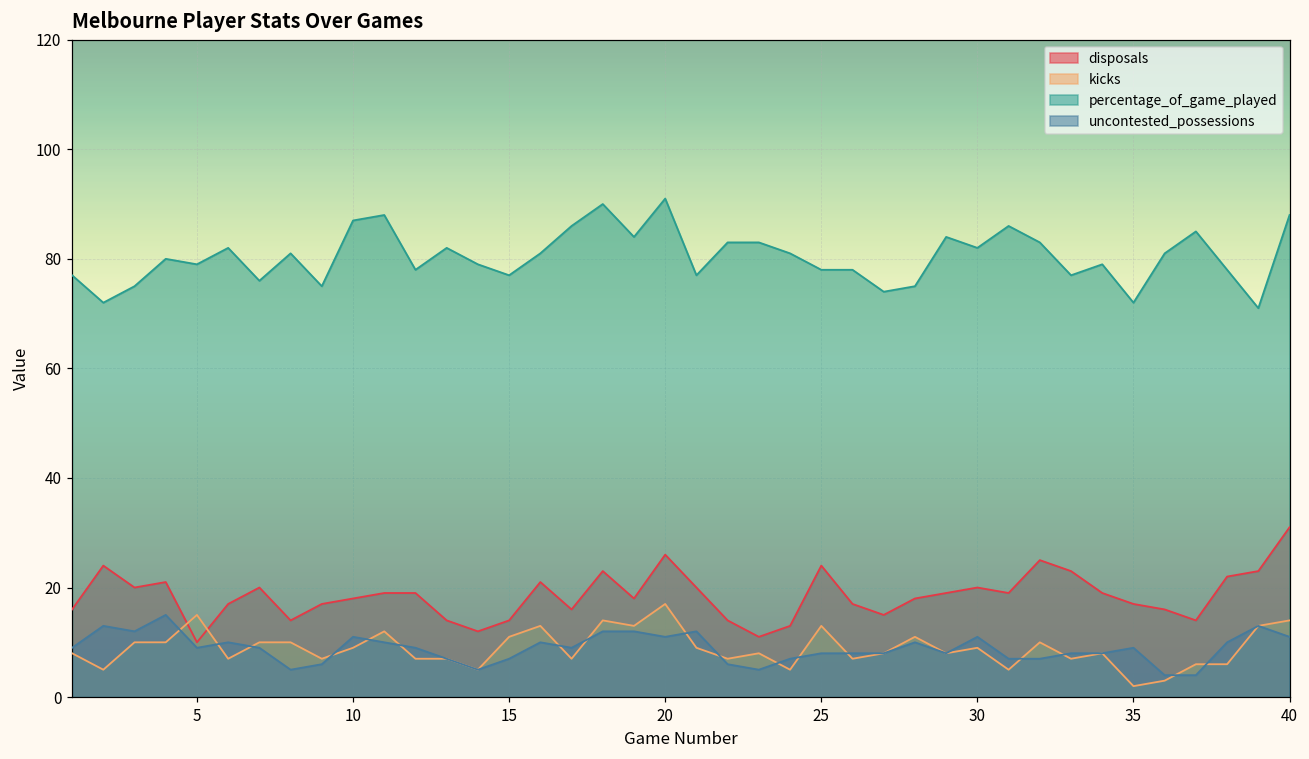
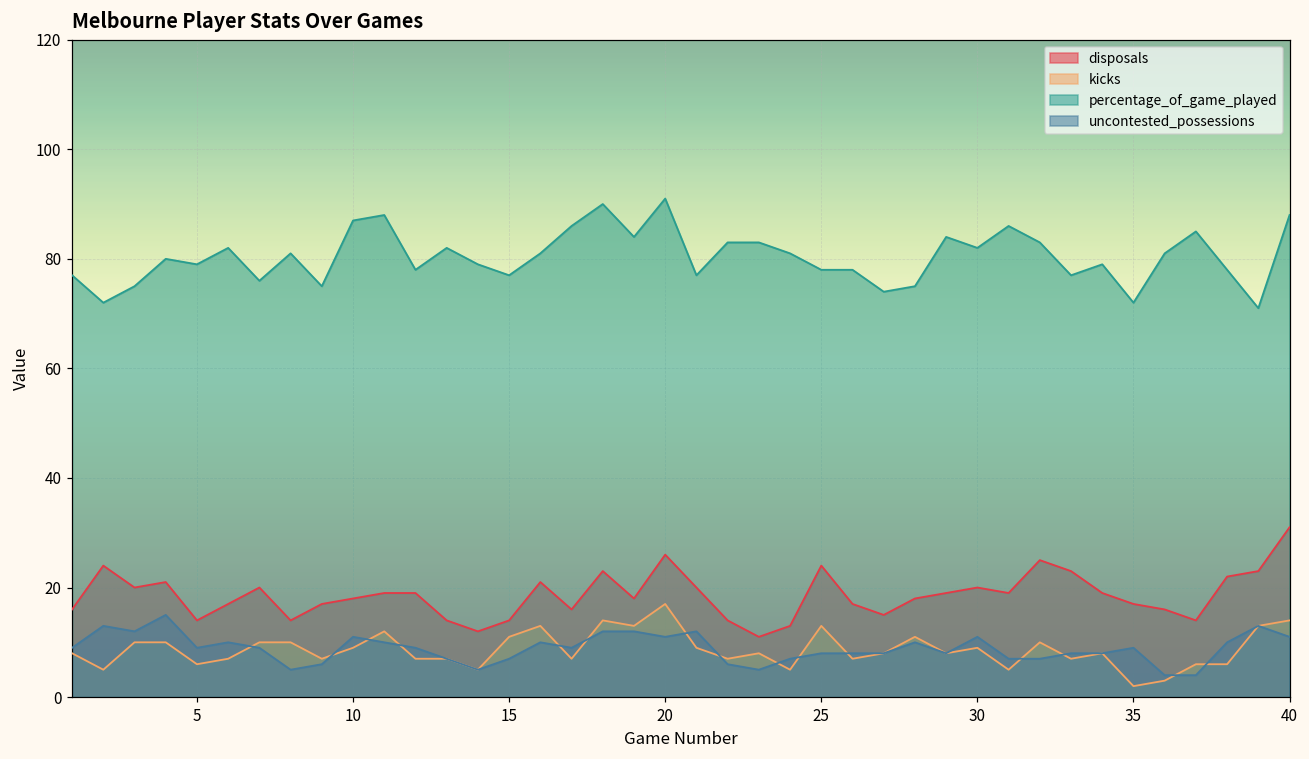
  {
    "disposals": {
-     "5": 10,
+     "5": 14,
      "10": 18,
      "15": 14,
      "20": 26,
      "25": 24,
      "30": 20,
      "35": 17,
      "40": 31
    },
    "kicks": {
-     "5": 15,
+     "5": 6,
      "10": 9,
      "15": 11,
      "20": 17,
      "25": 13,
      "30": 9,
      "35": 2,
      "40": 14
    }
  }
